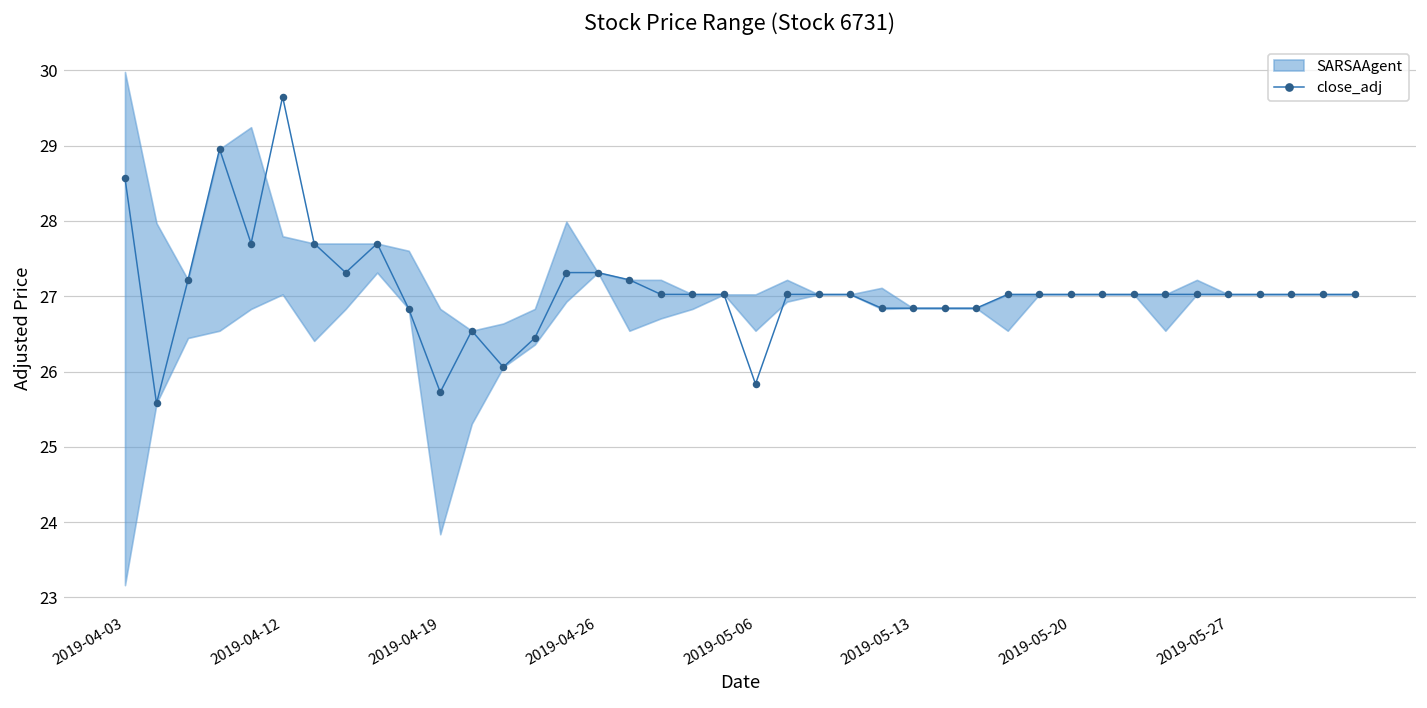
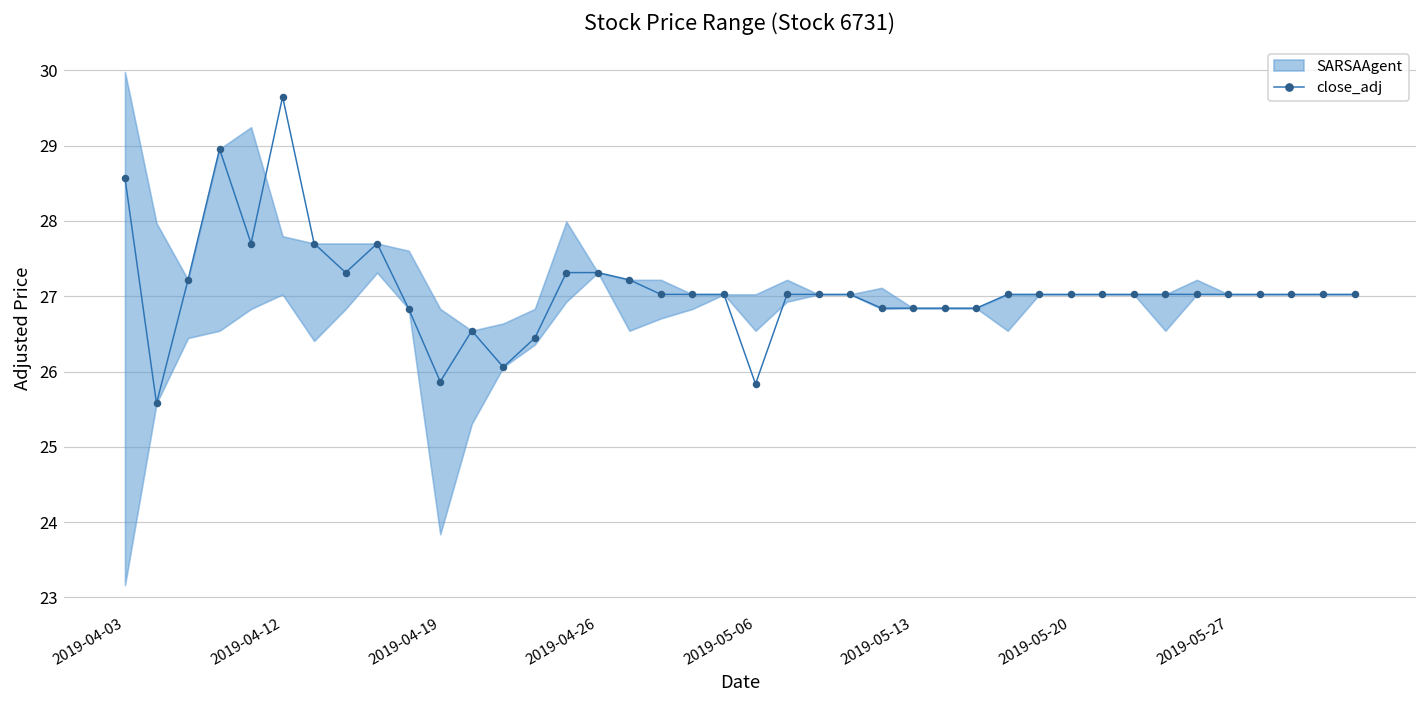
  {
    "close_adj": {
      "2019-04-03": 28.6,
      "2019-04-12": 29.6,
-     "2019-04-19": 25.7,
+     "2019-04-19": 25.9,
      "2019-05-06": 25.8
    }
  }
